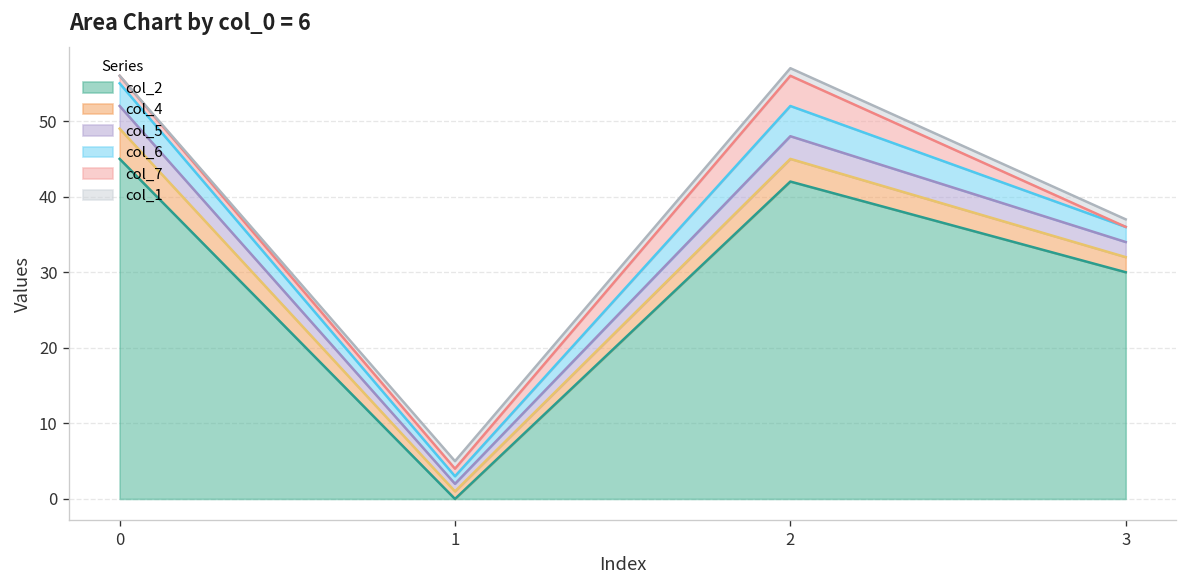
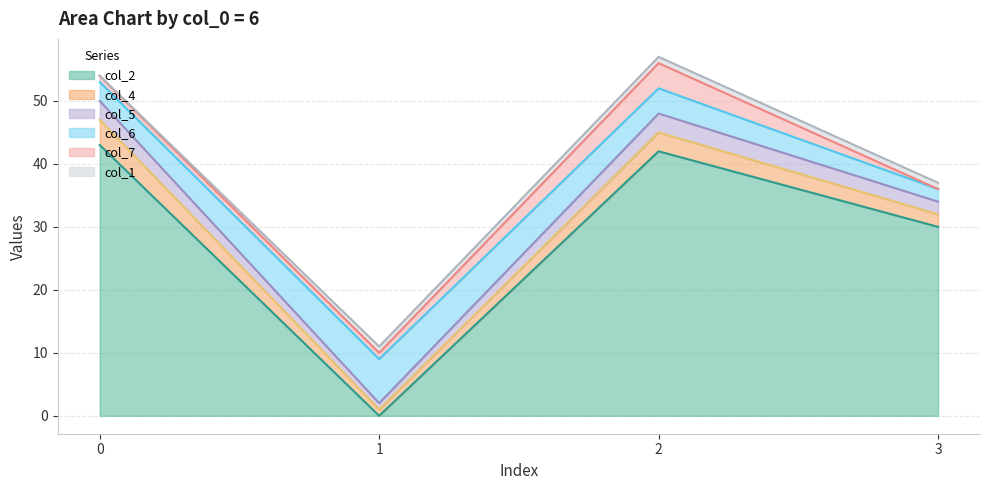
  {
    "col_2": {
-     "0": 45,
+     "0": 43,
      "1": 0,
      "2": 42,
      "3": 30
    },
    "col_6": {
      "0": 3,
-     "1": 1,
+     "1": 7,
      "2": 4
    }
  }
